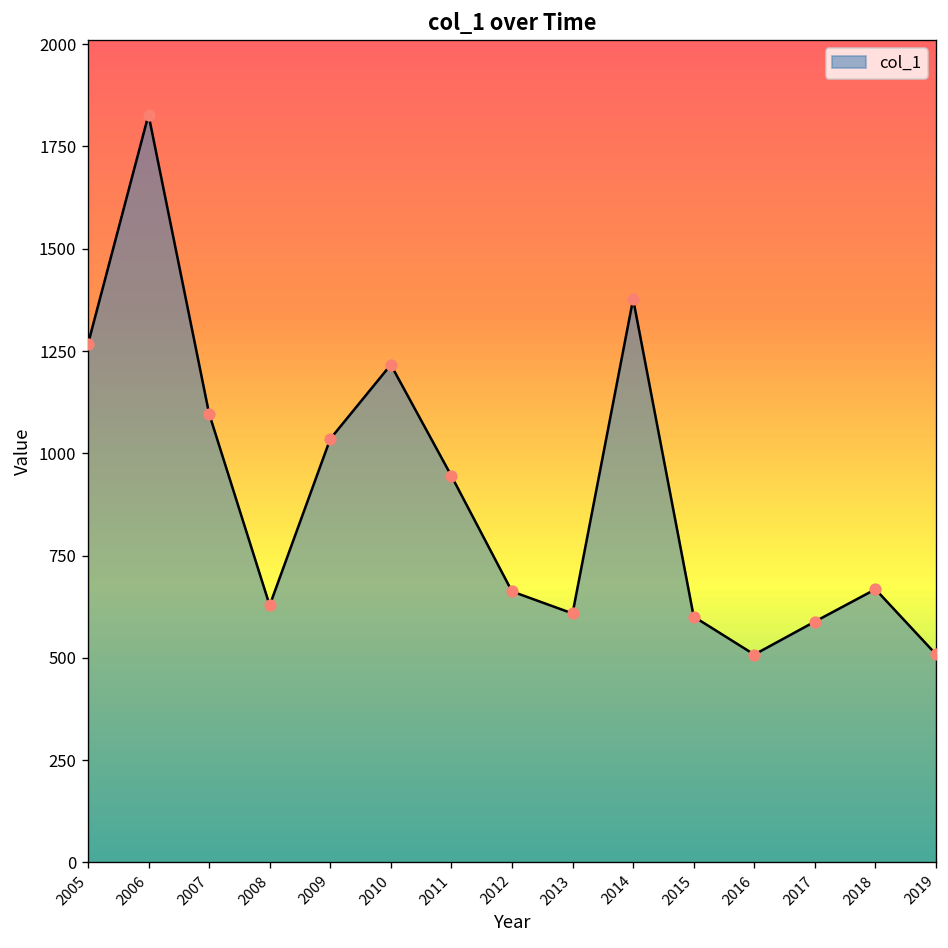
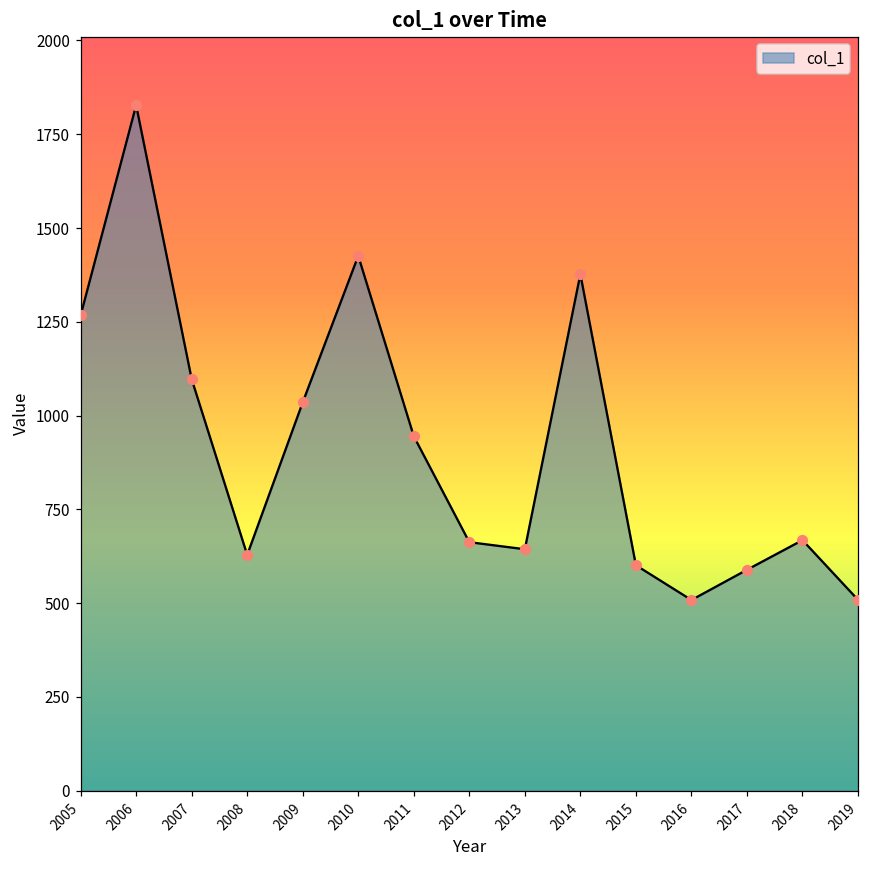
  {
    "2005": 1270,
    "2006": 1830,
    "2007": 1100,
    "2008": 630,
    "2009": 1040,
-   "2010": 1220,
+   "2010": 1430,
    "2011": 940,
    "2012": 660,
-   "2013": 610,
+   "2013": 640,
    "2014": 1380,
    "2015": 600,
    "2016": 510,
    "2017": 590,
    "2018": 670,
    "2019": 510
  }
